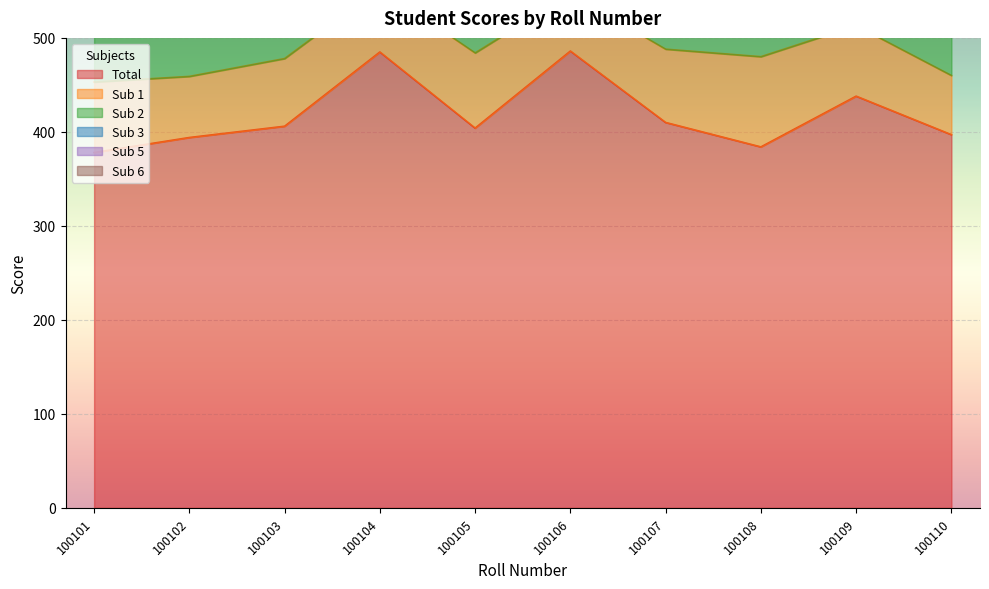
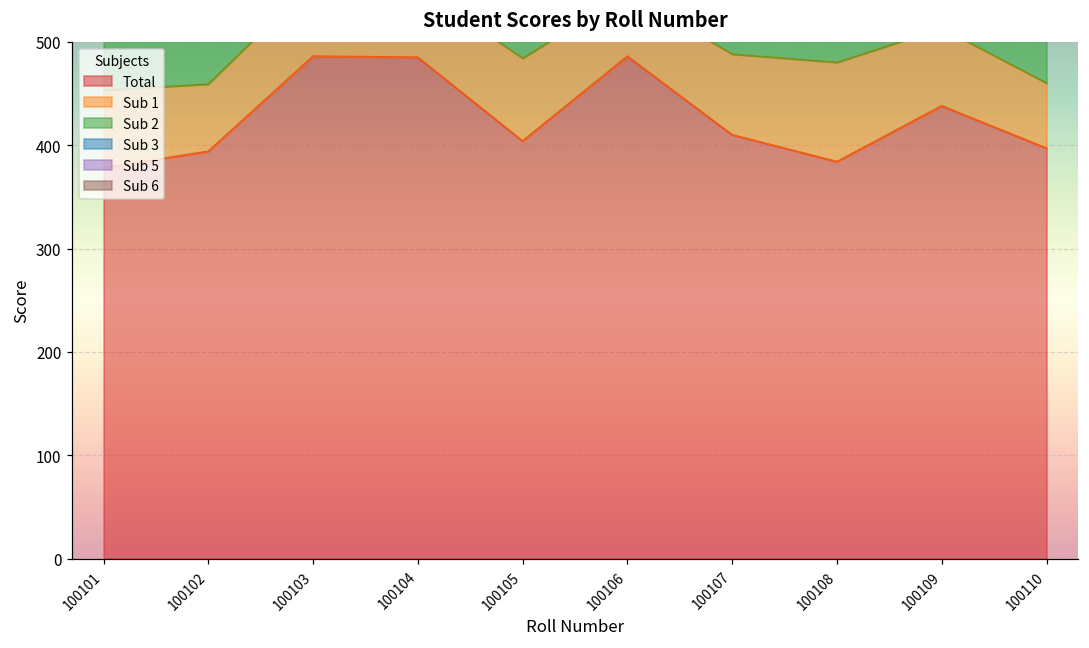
  {
    "Total": {
      "100102": 390,
-     "100103": 410,
+     "100103": 490,
      "100104": 490,
      "100105": 400,
      "100106": 490,
      "100107": 410,
      "100108": 380,
      "100109": 440,
      "100110": 400
    },
    "Sub 1": {
      "100102": 70,
      "100105": 80,
      "100107": 80,
      "100108": 100,
      "100110": 60
    }
  }
